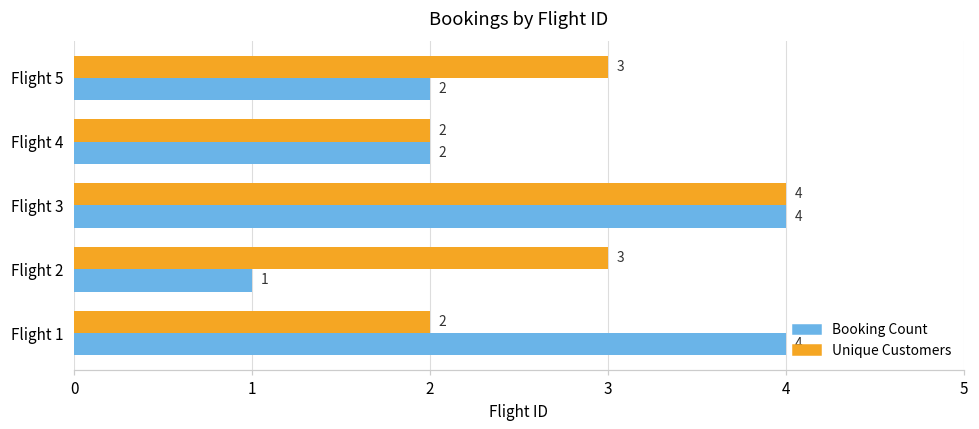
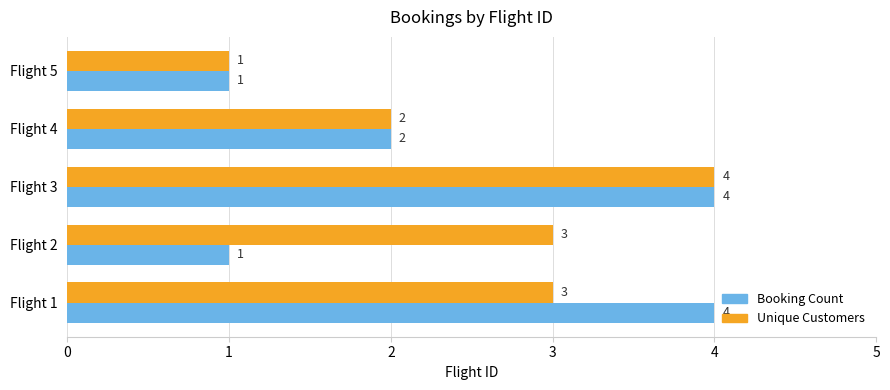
  {
    "Booking Count": {
-     "Flight 5": 2,
+     "Flight 5": 1,
      "Flight 4": 2,
      "Flight 3": 4,
      "Flight 2": 1,
      "Flight 1": 4
    },
    "Unique Customers": {
-     "Flight 5": 3,
+     "Flight 5": 1,
      "Flight 4": 2,
      "Flight 3": 4,
      "Flight 2": 3,
-     "Flight 1": 2
+     "Flight 1": 3
    }
  }
